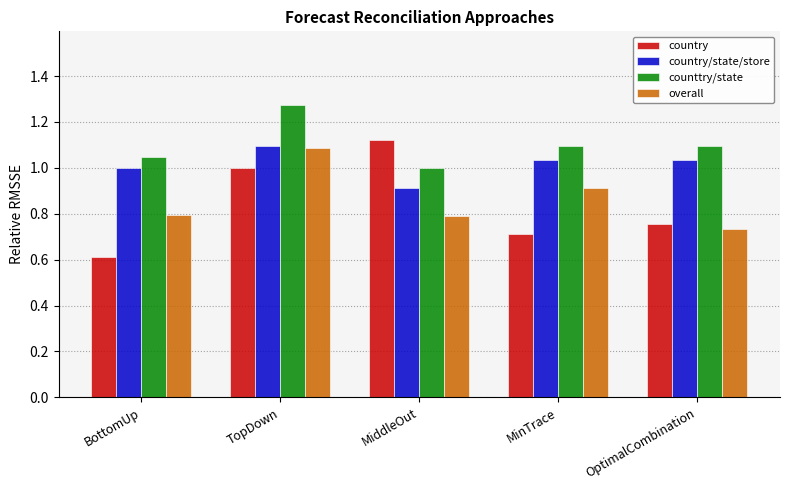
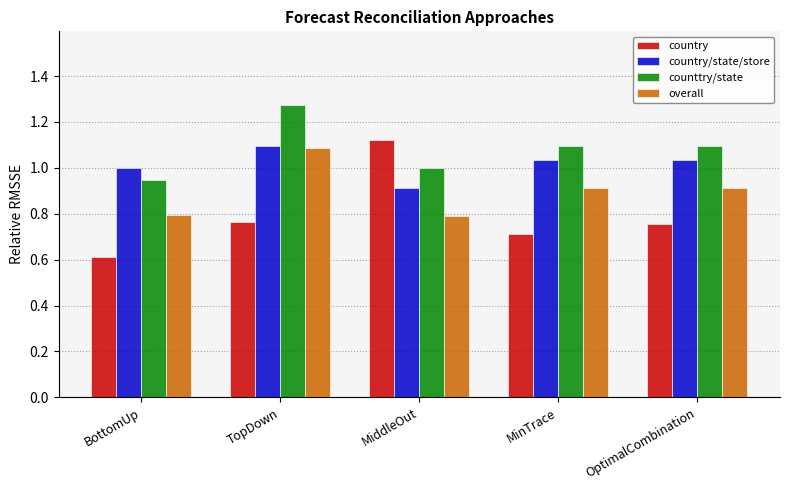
  {
    "country": {
      "BottomUp": 0.61,
-     "TopDown": 1.00,
+     "TopDown": 0.76,
      "MiddleOut": 1.12,
      "MinTrace": 0.71,
      "OptimalCombination": 0.76
    },
    "country/state/store": {
      "BottomUp": 1.00,
      "TopDown": 1.10,
      "MiddleOut": 0.91,
      "MinTrace": 1.03,
      "OptimalCombination": 1.03
    },
    "counttry/state": {
-     "BottomUp": 1.05,
+     "BottomUp": 0.95,
      "TopDown": 1.28,
      "MiddleOut": 1.00,
      "MinTrace": 1.10,
      "OptimalCombination": 1.10
    },
    "overall": {
      "BottomUp": 0.79,
      "TopDown": 1.09,
      "MiddleOut": 0.79,
      "MinTrace": 0.91,
-     "OptimalCombination": 0.73
+     "OptimalCombination": 0.91
    }
  }
